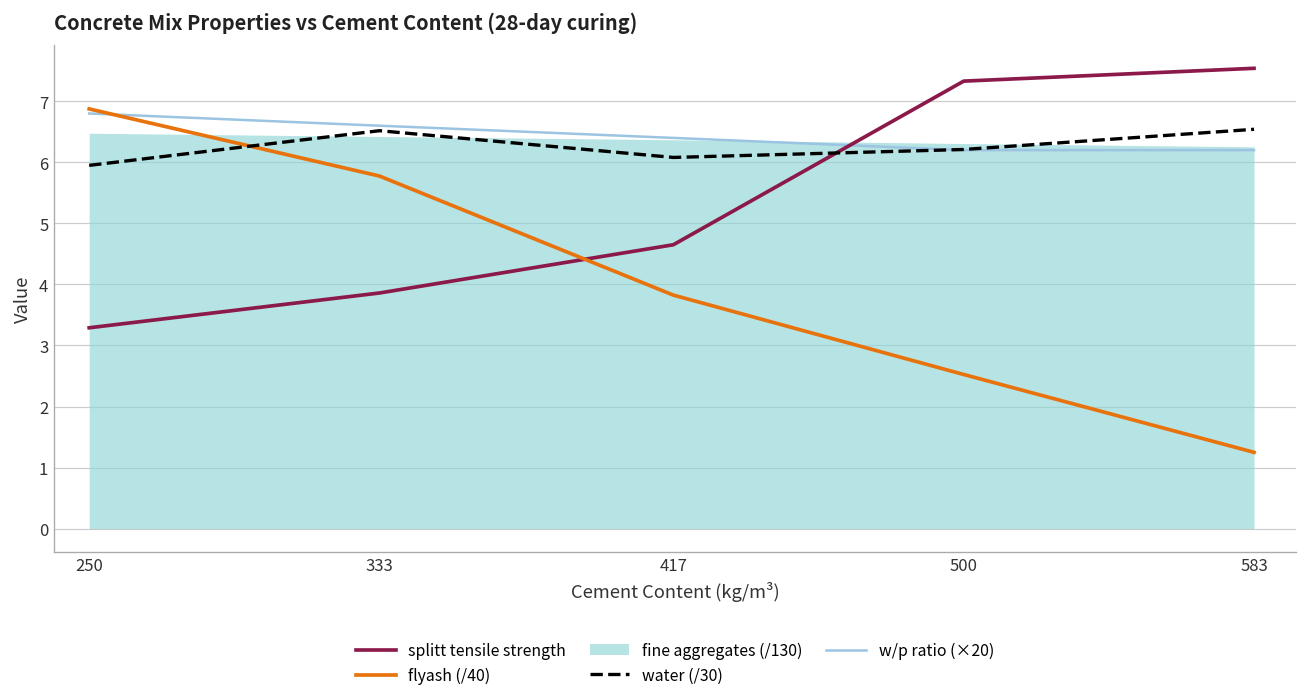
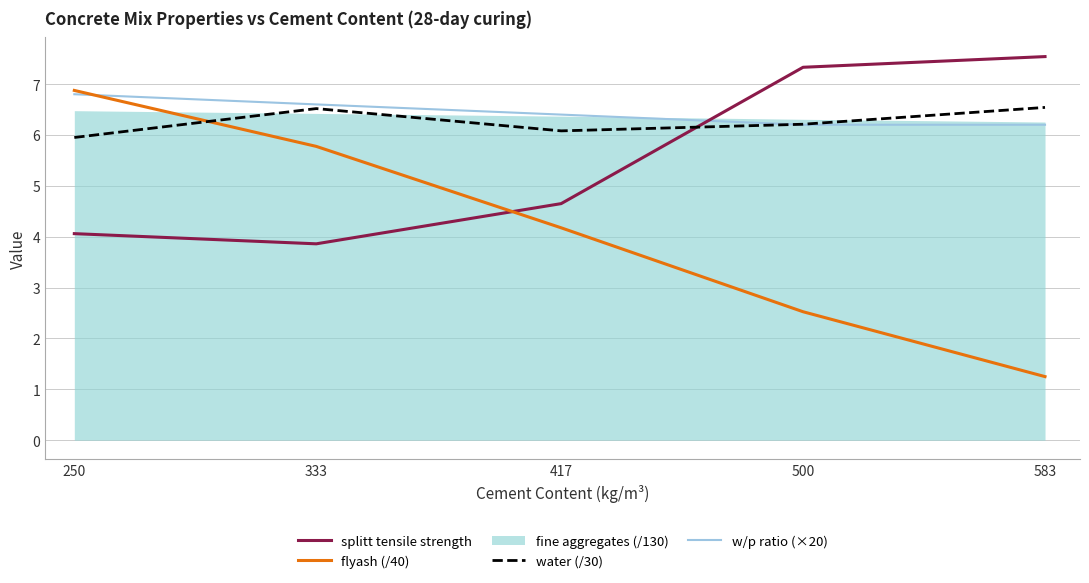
  {
    "splitt tensile strength": {
-     "250": 3.3,
+     "250": 4.1,
      "333": 3.9,
      "417": 4.7,
      "500": 7.3,
      "583": 7.5
    },
    "flyash (/40)": {
      "250": 6.9,
      "333": 5.8,
-     "417": 3.8,
+     "417": 4.2,
      "500": 2.5,
      "583": 1.3
    },
    "water (/30)": {
      "250": 6.0,
      "333": 6.5,
      "417": 6.1,
      "583": 6.5
    }
  }
